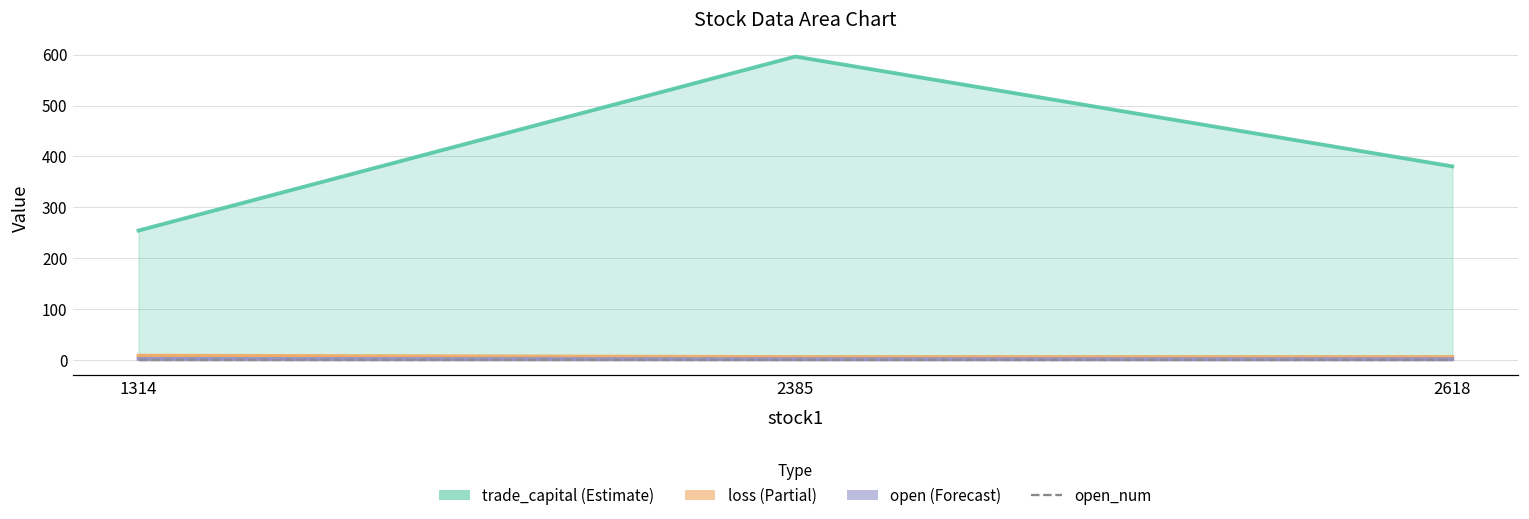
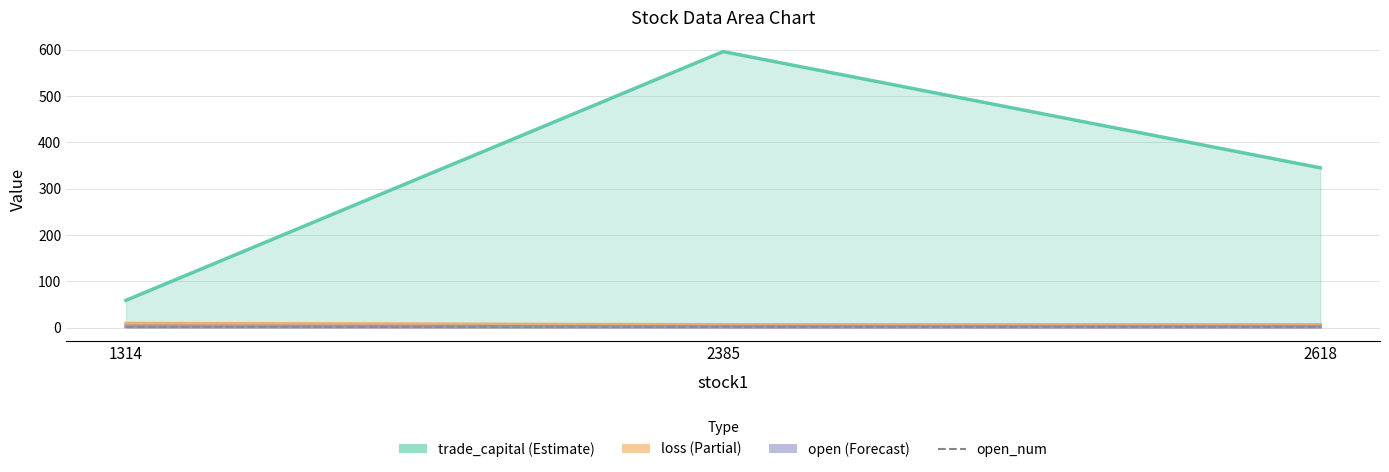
  {
    "trade_capital (Estimate)": {
-     "1314": 250,
+     "1314": 60,
      "2385": 600,
-     "2618": 380
+     "2618": 350
    },
    "loss (Partial)": {
      "1314": 10
    }
  }
